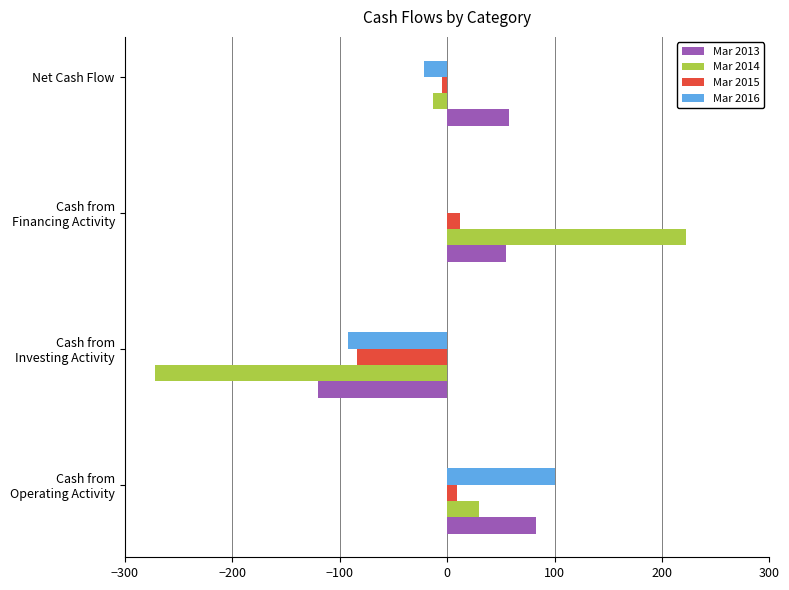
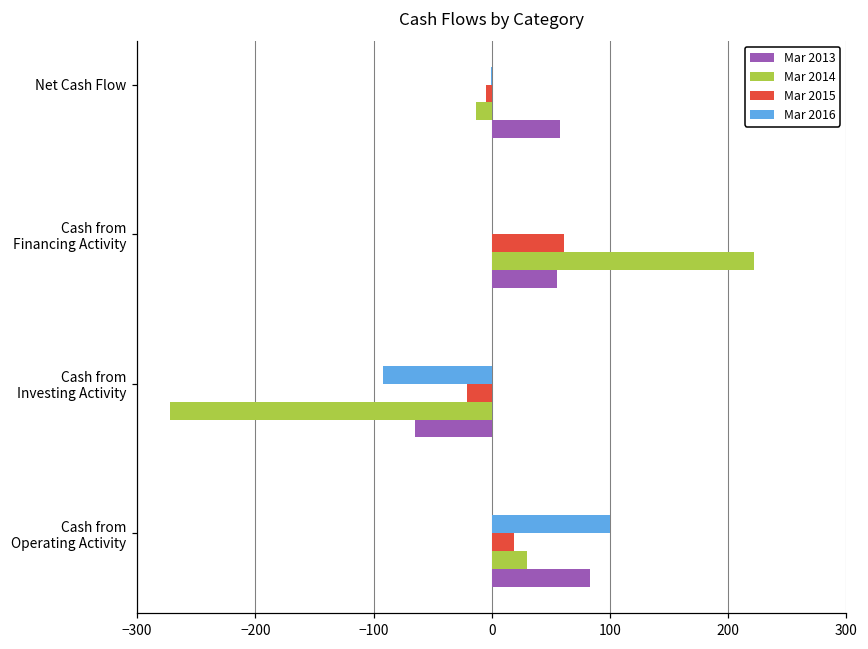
  {
    "Mar 2013": {
      "Net Cash Flow": 58,
      "Cash from Financing Activity": 55,
-     "Cash from Investing Activity": -120,
+     "Cash from Investing Activity": -65,
      "Cash from Operating Activity": 83
    },
    "Mar 2014": {
      "Net Cash Flow": -13,
      "Cash from Financing Activity": 222,
      "Cash from Investing Activity": -272,
      "Cash from Operating Activity": 30
    },
    "Mar 2015": {
      "Net Cash Flow": -5,
-     "Cash from Financing Activity": 12,
-     "Cash from Investing Activity": -84,
-     "Cash from Operating Activity": 9
+     "Cash from Financing Activity": 61,
+     "Cash from Investing Activity": -21,
+     "Cash from Operating Activity": 19
    },
    "Mar 2016": {
-     "Net Cash Flow": -21,
+     "Net Cash Flow": -1,
      "Cash from Financing Activity": 0,
      "Cash from Investing Activity": -92,
      "Cash from Operating Activity": 100
    }
  }
